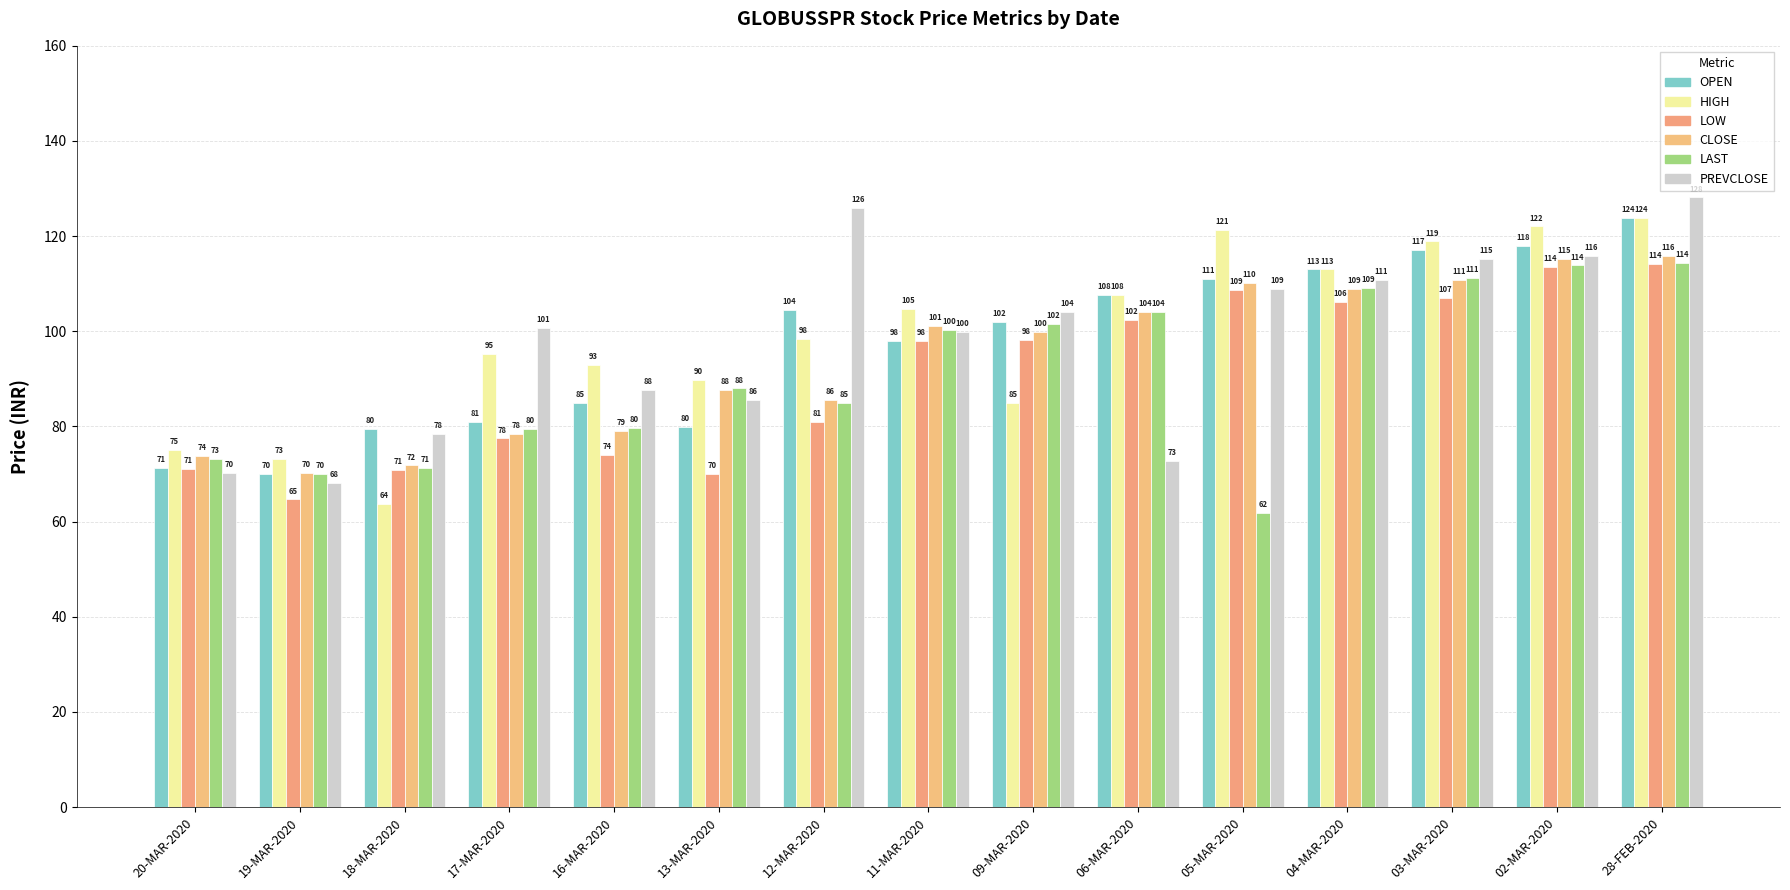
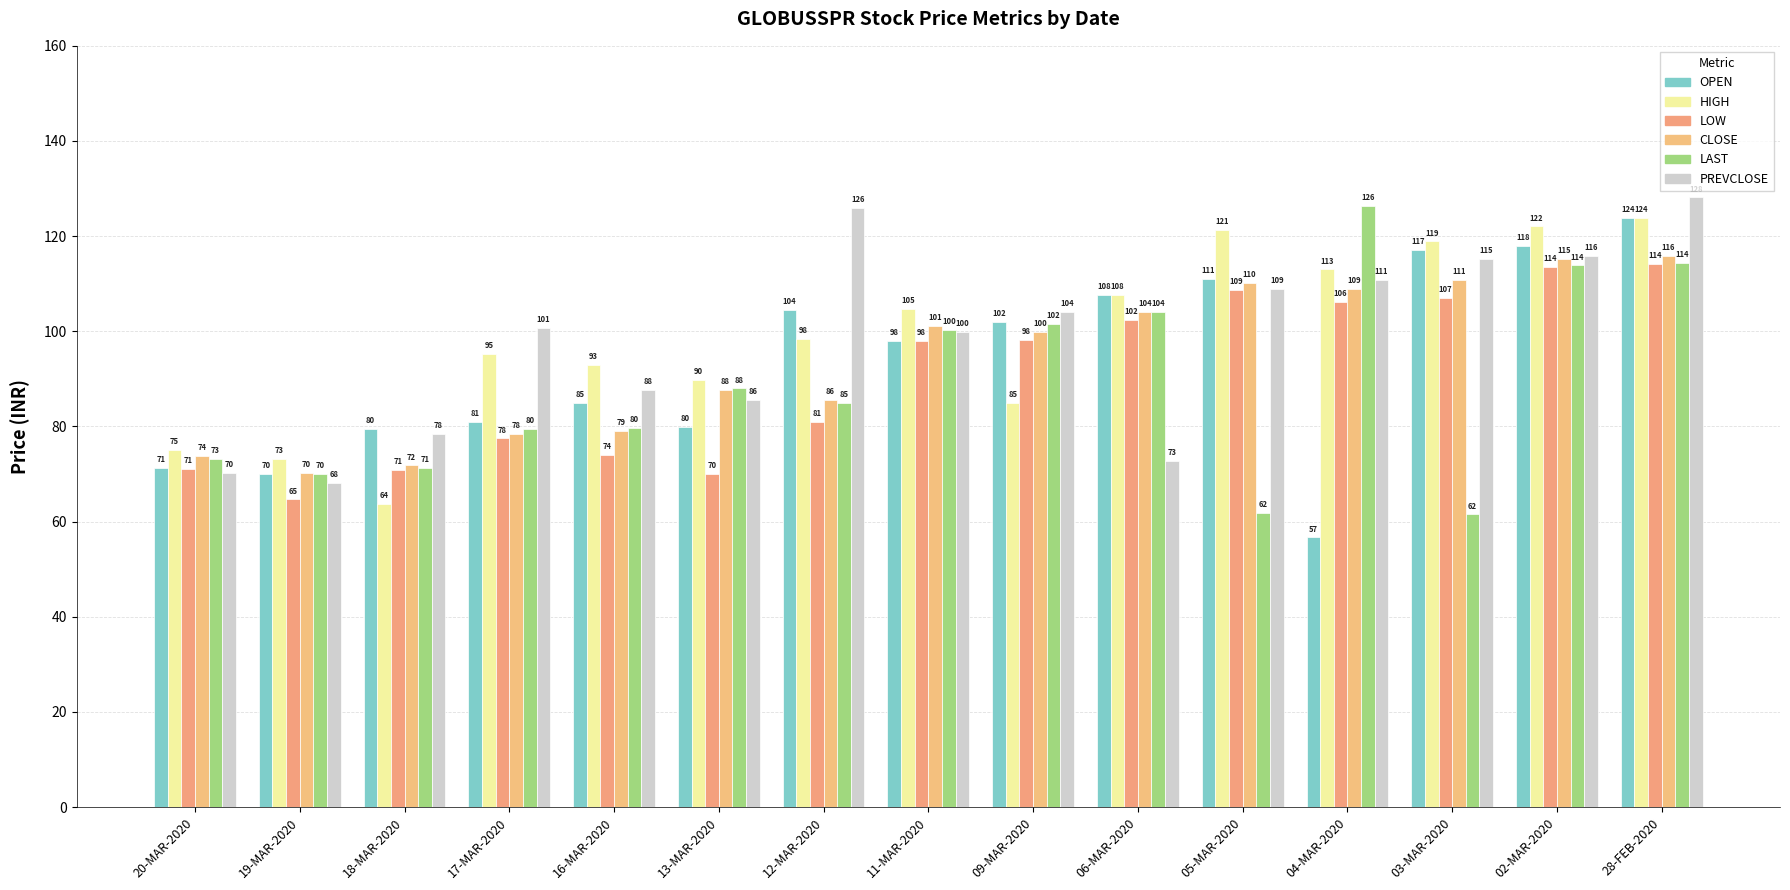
  {
    "OPEN": {
      "20-MAR-2020": 71,
      "19-MAR-2020": 70,
      "18-MAR-2020": 80,
      "17-MAR-2020": 81,
      "16-MAR-2020": 85,
      "13-MAR-2020": 80,
      "12-MAR-2020": 104,
      "11-MAR-2020": 98,
      "09-MAR-2020": 102,
      "06-MAR-2020": 108,
      "05-MAR-2020": 111,
-     "04-MAR-2020": 113,
+     "04-MAR-2020": 57,
      "03-MAR-2020": 117,
      "02-MAR-2020": 118,
      "28-FEB-2020": 124
    },
    "HIGH": {
      "20-MAR-2020": 75,
      "19-MAR-2020": 73,
      "18-MAR-2020": 64,
      "17-MAR-2020": 95,
      "16-MAR-2020": 93,
      "13-MAR-2020": 90,
      "12-MAR-2020": 98,
      "11-MAR-2020": 105,
      "09-MAR-2020": 85,
      "06-MAR-2020": 108,
      "05-MAR-2020": 121,
      "04-MAR-2020": 113,
      "03-MAR-2020": 119,
      "02-MAR-2020": 122,
      "28-FEB-2020": 124
    },
    "LAST": {
      "20-MAR-2020": 73,
      "19-MAR-2020": 70,
      "18-MAR-2020": 71,
      "17-MAR-2020": 80,
      "16-MAR-2020": 80,
      "13-MAR-2020": 88,
      "12-MAR-2020": 85,
      "11-MAR-2020": 100,
      "09-MAR-2020": 102,
      "06-MAR-2020": 104,
      "05-MAR-2020": 62,
-     "04-MAR-2020": 109,
-     "03-MAR-2020": 111,
+     "04-MAR-2020": 126,
+     "03-MAR-2020": 62,
      "02-MAR-2020": 114,
      "28-FEB-2020": 114
    },
    "PREVCLOSE": {
      "20-MAR-2020": 70,
      "19-MAR-2020": 68,
      "18-MAR-2020": 78,
      "17-MAR-2020": 101,
      "16-MAR-2020": 88,
      "13-MAR-2020": 86,
      "12-MAR-2020": 126,
      "11-MAR-2020": 100,
      "09-MAR-2020": 104,
      "06-MAR-2020": 73,
      "05-MAR-2020": 109,
      "04-MAR-2020": 111,
      "03-MAR-2020": 115,
      "02-MAR-2020": 116
    }
  }
